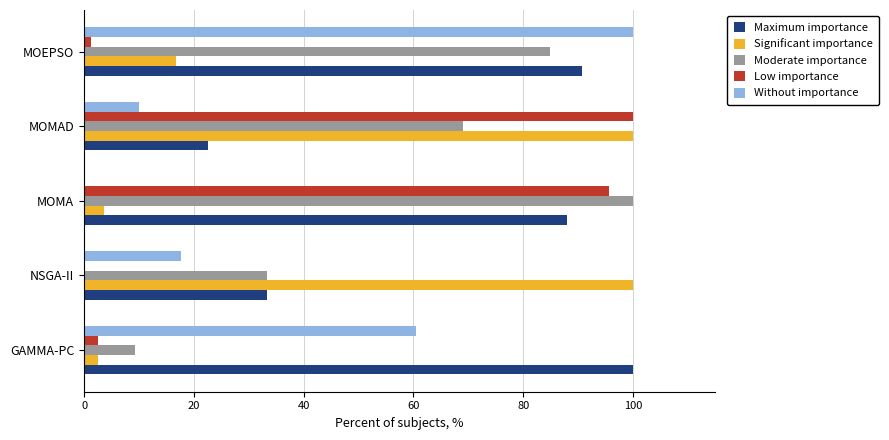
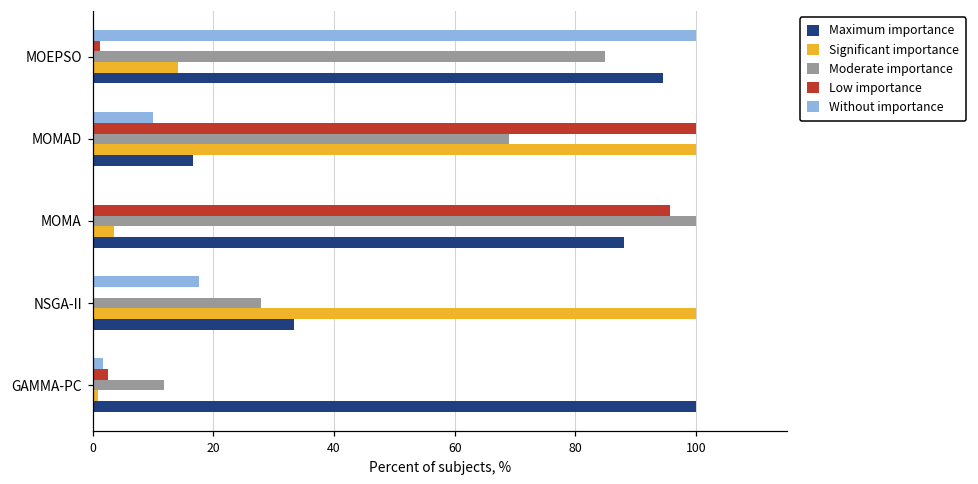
  {
    "Maximum importance": {
-     "MOEPSO": 91,
-     "MOMAD": 23,
+     "MOEPSO": 94,
+     "MOMAD": 17,
      "MOMA": 88,
      "NSGA-II": 33,
      "GAMMA-PC": 100
    },
    "Significant importance": {
-     "MOEPSO": 17,
+     "MOEPSO": 14,
      "MOMAD": 100,
      "MOMA": 4,
      "NSGA-II": 100,
-     "GAMMA-PC": 3
+     "GAMMA-PC": 1
    },
    "Moderate importance": {
      "MOEPSO": 85,
      "MOMAD": 69,
      "MOMA": 100,
-     "NSGA-II": 33,
-     "GAMMA-PC": 9
+     "NSGA-II": 28,
+     "GAMMA-PC": 12
    },
    "Low importance": {
      "MOEPSO": 1,
      "MOMAD": 100,
      "MOMA": 96,
      "NSGA-II": 0,
      "GAMMA-PC": 3
    },
    "Without importance": {
      "MOEPSO": 100,
      "MOMAD": 10,
      "MOMA": 0,
      "NSGA-II": 18,
-     "GAMMA-PC": 60
+     "GAMMA-PC": 2
    }
  }
